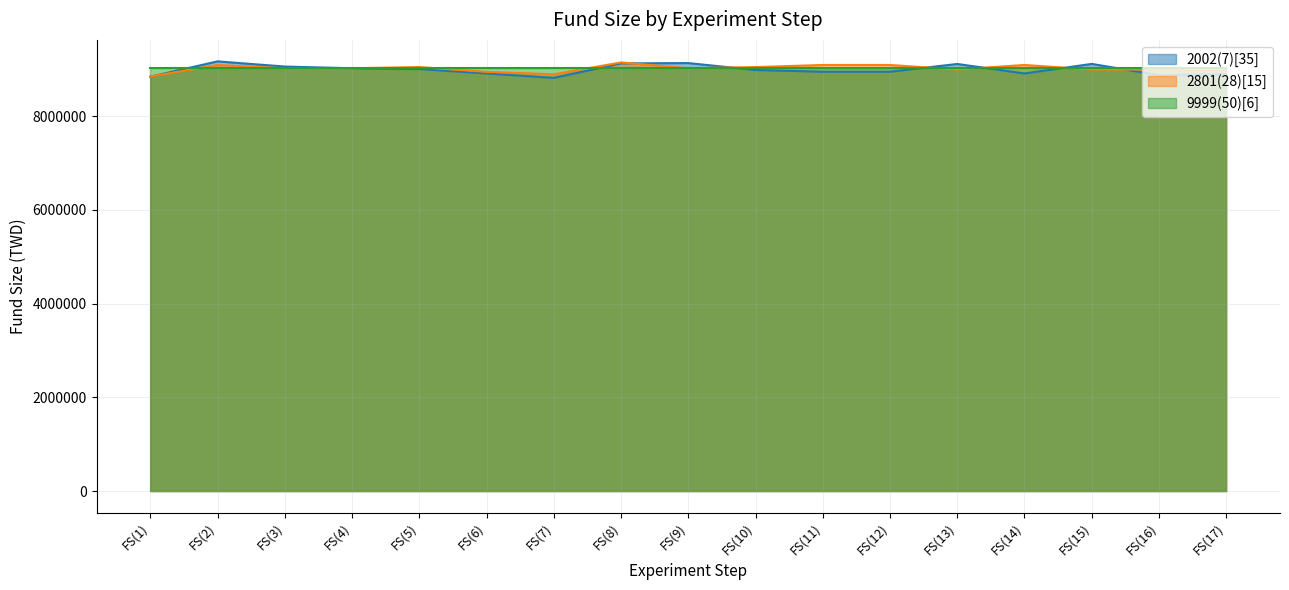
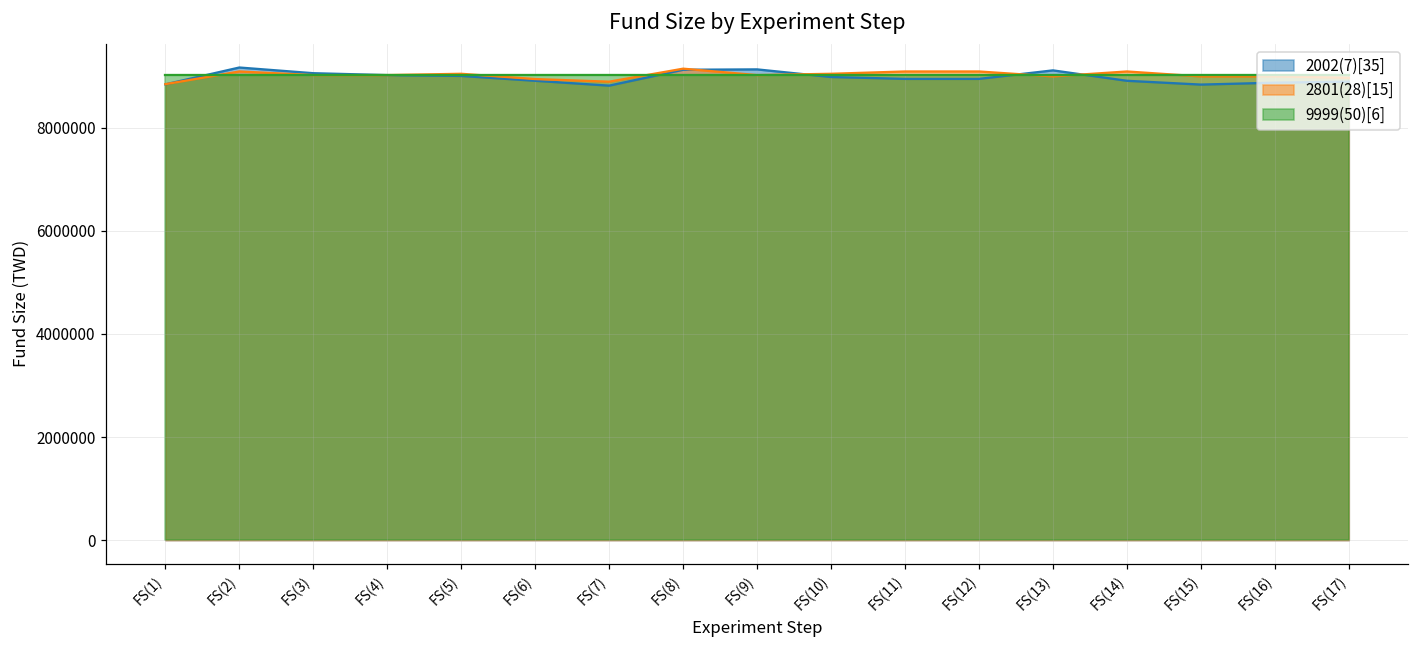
  {
    "2002(7)[35]": {
      "FS(2)": 9200000,
      "FS(7)": 8800000,
      "FS(9)": 9100000,
      "FS(11)": 8900000,
      "FS(12)": 8900000,
      "FS(13)": 9100000,
      "FS(14)": 8900000,
-     "FS(15)": 9100000
+     "FS(15)": 8800000
    },
    "2801(28)[15]": {
      "FS(2)": 9100000,
      "FS(7)": 8900000,
      "FS(11)": 9100000,
      "FS(12)": 9100000,
      "FS(14)": 9100000
    },
    "9999(50)[6]": {
      "FS(1)": 9000000,
      "FS(2)": 9000000,
      "FS(6)": 9000000,
      "FS(7)": 9000000,
      "FS(8)": 9000000,
      "FS(11)": 9000000,
      "FS(12)": 9000000,
      "FS(14)": 9000000
    }
  }
